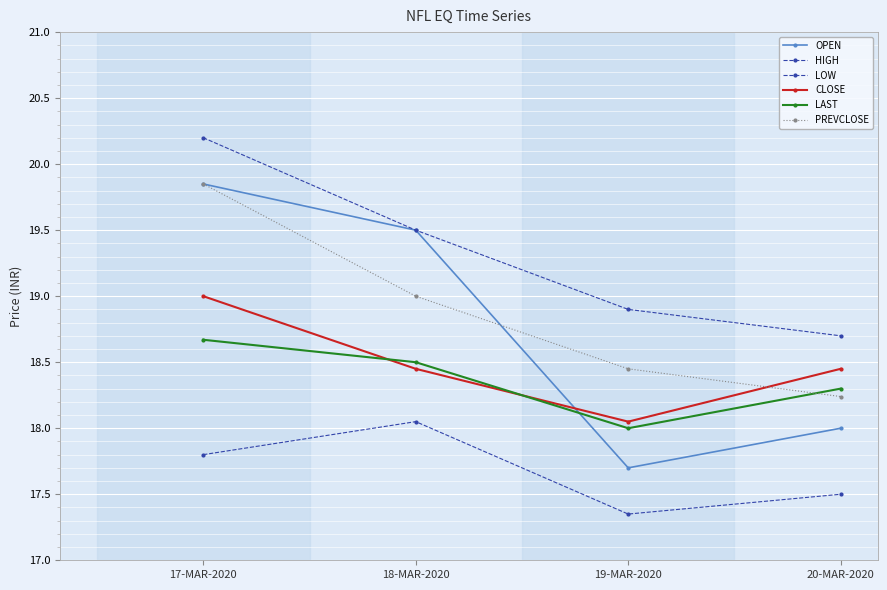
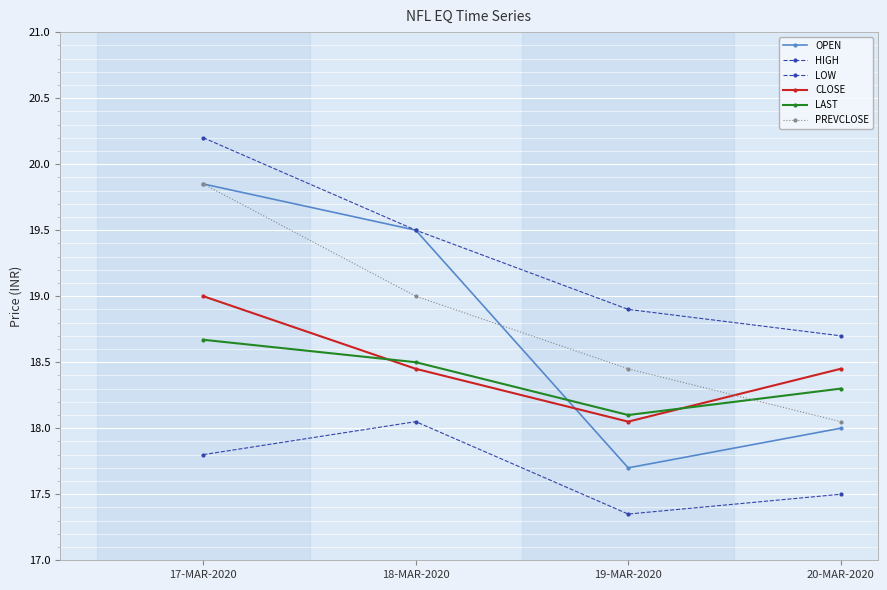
  {
    "OPEN": {
      "19-MAR-2020": 17.70,
      "20-MAR-2020": 18.00
    },
    "CLOSE": {
      "17-MAR-2020": 19.00,
      "18-MAR-2020": 18.45,
      "19-MAR-2020": 18.05,
      "20-MAR-2020": 18.45
    },
    "LAST": {
      "17-MAR-2020": 18.67,
      "18-MAR-2020": 18.5,
-     "19-MAR-2020": 18.0,
+     "19-MAR-2020": 18.1,
      "20-MAR-2020": 18.3
    },
    "PREVCLOSE": {
      "18-MAR-2020": 19.00,
      "19-MAR-2020": 18.45,
-     "20-MAR-2020": 18.24
+     "20-MAR-2020": 18.05
    }
  }
